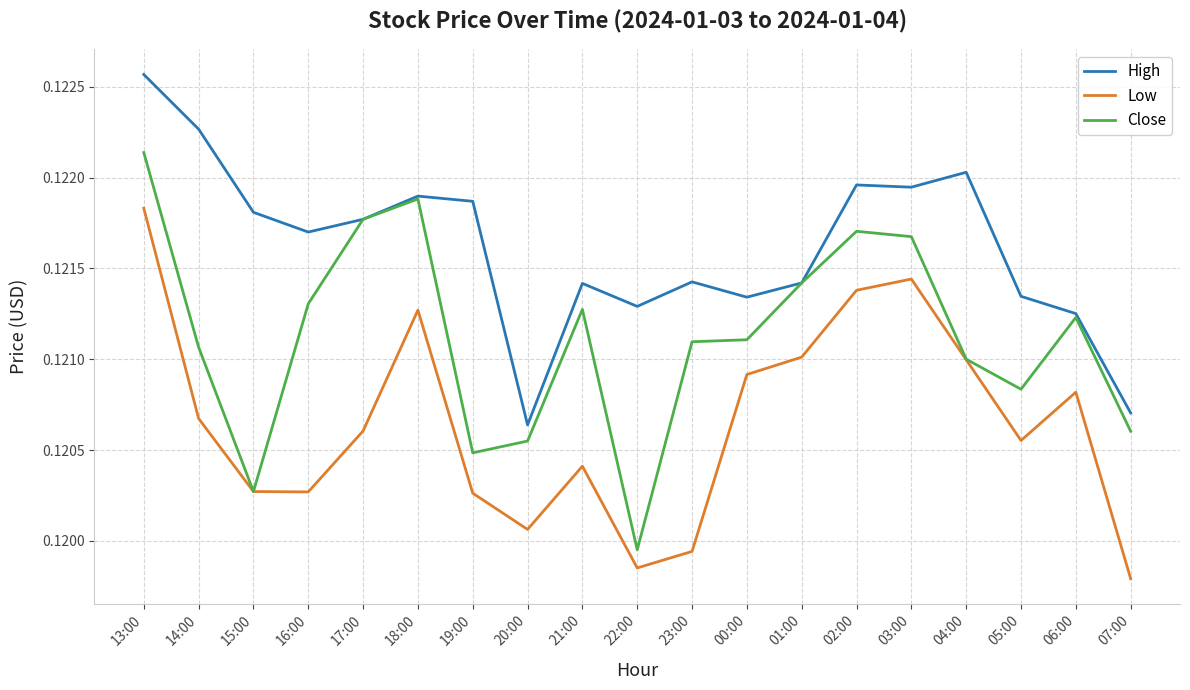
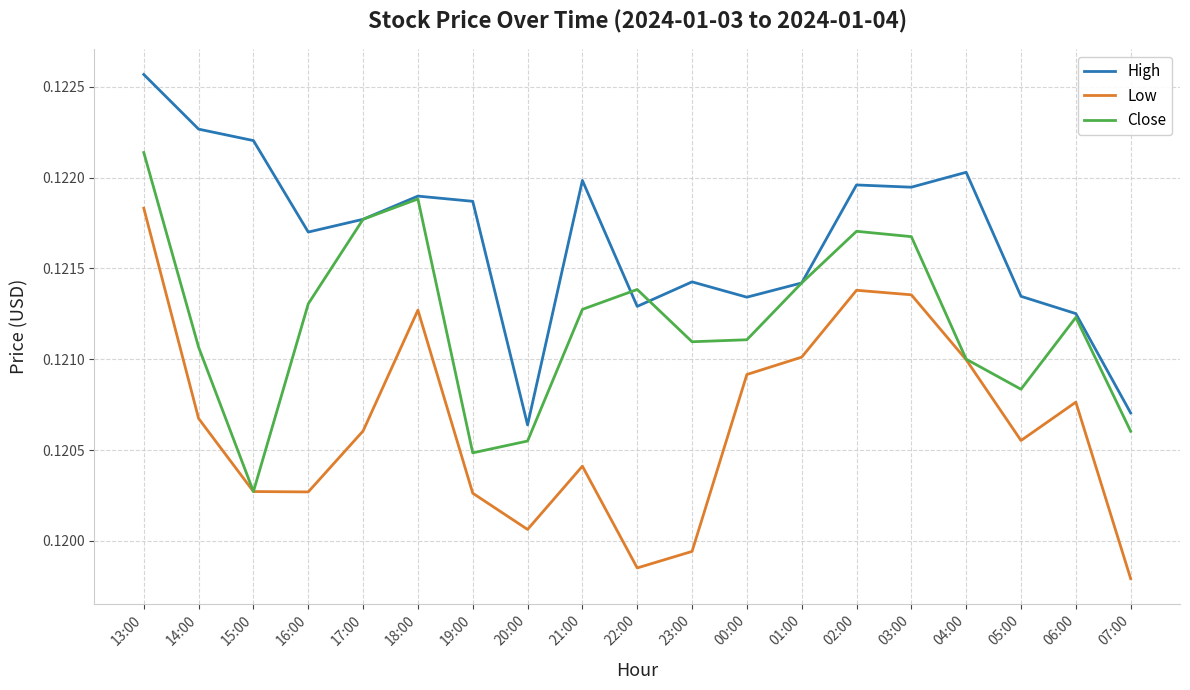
  {
    "High": {
      "13:00": 0.12257,
      "14:00": 0.12227,
-     "15:00": 0.12181,
+     "15:00": 0.12220,
      "16:00": 0.12170,
      "18:00": 0.12190,
      "19:00": 0.12187,
      "20:00": 0.12064,
-     "21:00": 0.12142,
+     "21:00": 0.12198,
      "22:00": 0.12129,
      "23:00": 0.12143,
      "00:00": 0.12134,
      "02:00": 0.12196,
      "03:00": 0.12195,
      "04:00": 0.12203,
      "05:00": 0.12135,
      "06:00": 0.12125,
      "07:00": 0.12070
    },
    "Low": {
      "13:00": 0.12183,
      "14:00": 0.12067,
      "16:00": 0.12027,
      "17:00": 0.12061,
      "18:00": 0.12127,
      "19:00": 0.12026,
      "20:00": 0.12006,
      "21:00": 0.12041,
      "22:00": 0.11985,
      "23:00": 0.11994,
      "00:00": 0.12092,
      "01:00": 0.12101,
      "02:00": 0.12138,
-     "03:00": 0.12144,
+     "03:00": 0.12136,
      "05:00": 0.12055,
-     "06:00": 0.12082,
+     "06:00": 0.12076,
      "07:00": 0.11979
    },
    "Close": {
      "13:00": 0.12214,
      "14:00": 0.12107,
      "16:00": 0.12131,
      "18:00": 0.12188,
      "19:00": 0.12048,
      "20:00": 0.12055,
      "21:00": 0.12127,
-     "22:00": 0.11995,
+     "22:00": 0.12138,
      "23:00": 0.12110,
      "00:00": 0.12111,
      "02:00": 0.12170,
      "03:00": 0.12168,
      "05:00": 0.12083,
      "06:00": 0.12123,
      "07:00": 0.12060
    }
  }
